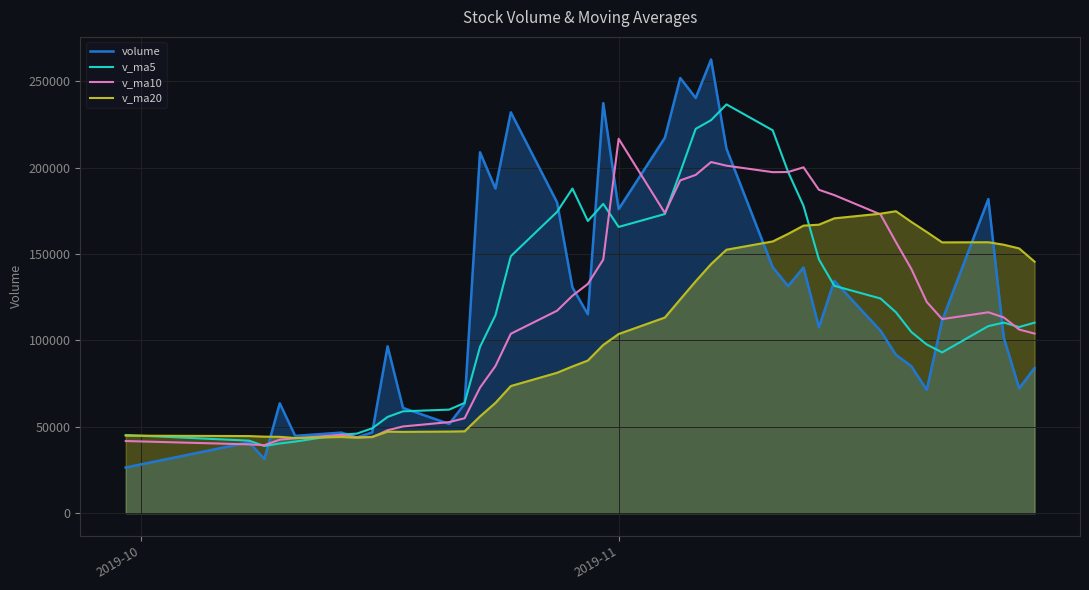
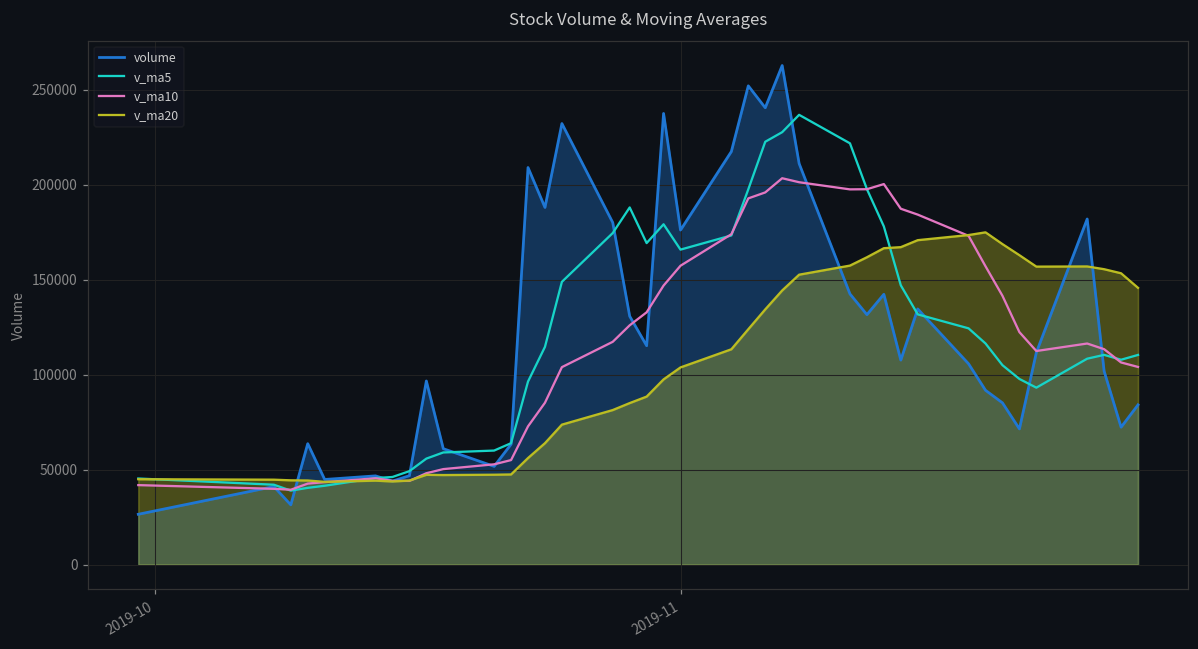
  {
    "volume": {
      "2019-11": 176000
    },
    "v_ma5": {
      "2019-11": 166000
    },
    "v_ma10": {
-     "2019-11": 217000
+     "2019-11": 157000
    },
    "v_ma20": {
      "2019-11": 104000
    }
  }
